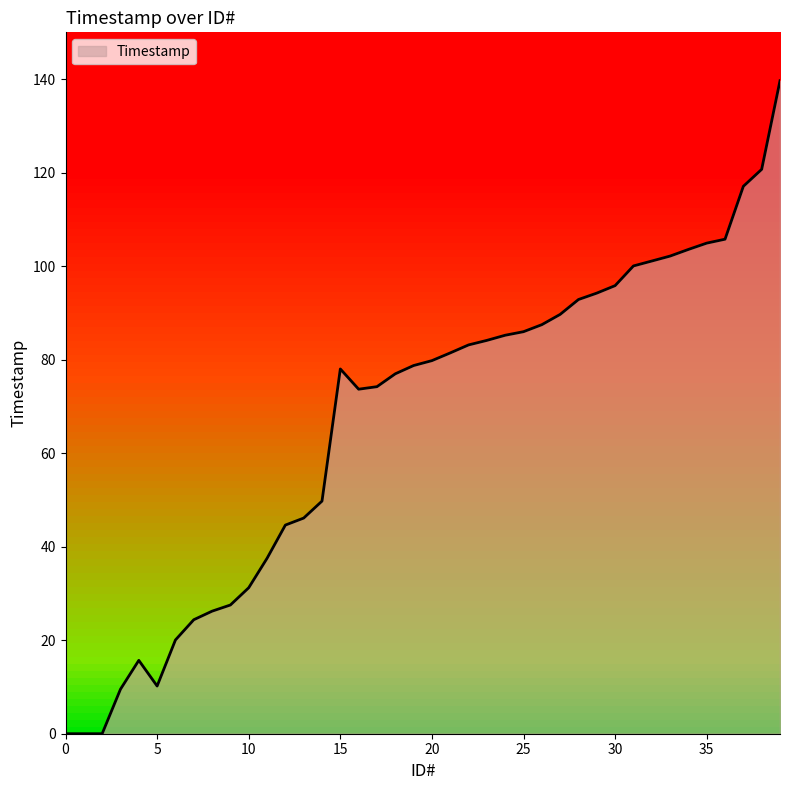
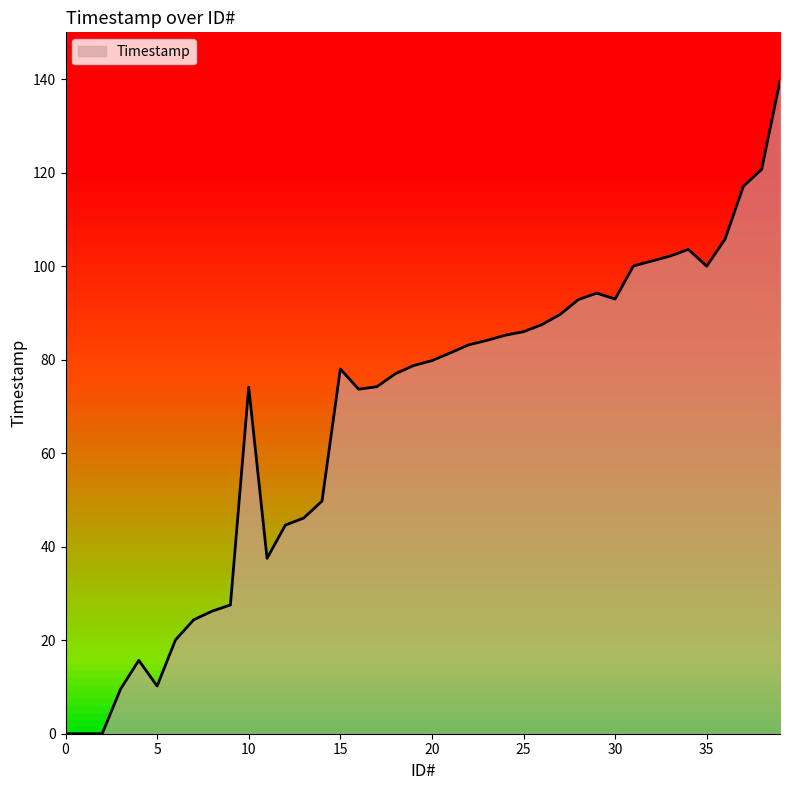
  {
    "0": 0,
    "5": 10,
-   "10": 31,
+   "10": 74,
    "15": 78,
    "20": 80,
    "25": 86,
-   "30": 96,
-   "35": 105
+   "30": 93,
+   "35": 100
  }
